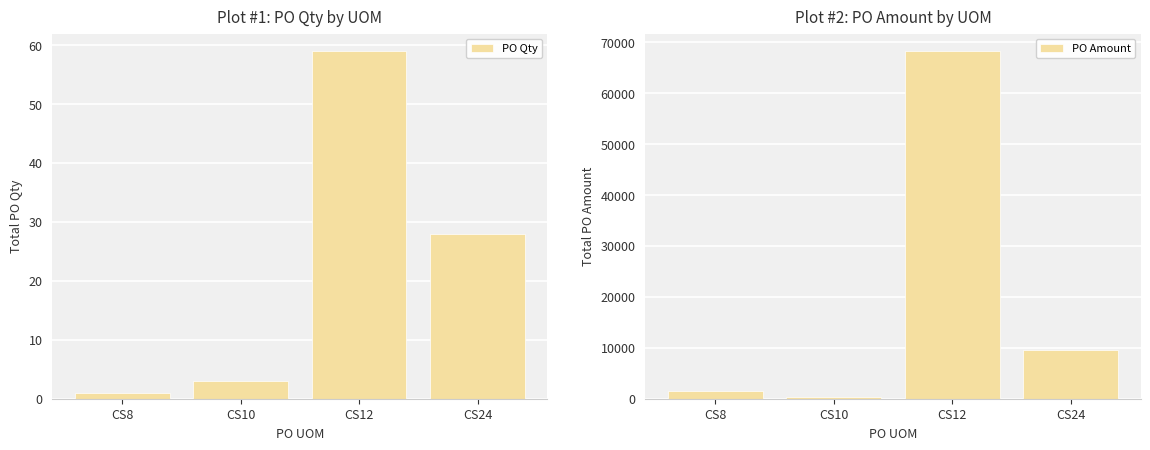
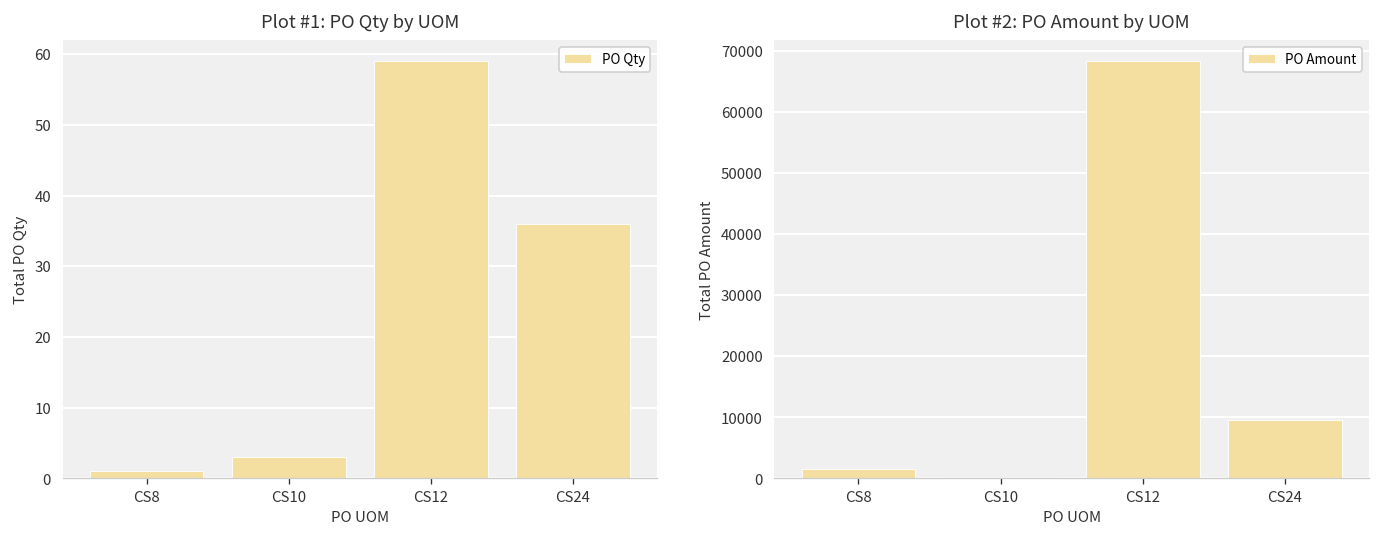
  {
    "Plot #1: PO Qty by UOM": {
      "CS8": 1,
      "CS10": 3,
      "CS12": 59,
-     "CS24": 28
+     "CS24": 36
    },
    "Plot #2: PO Amount by UOM": {
      "CS8": 2000,
      "CS12": 68000,
      "CS24": 10000
    }
  }
